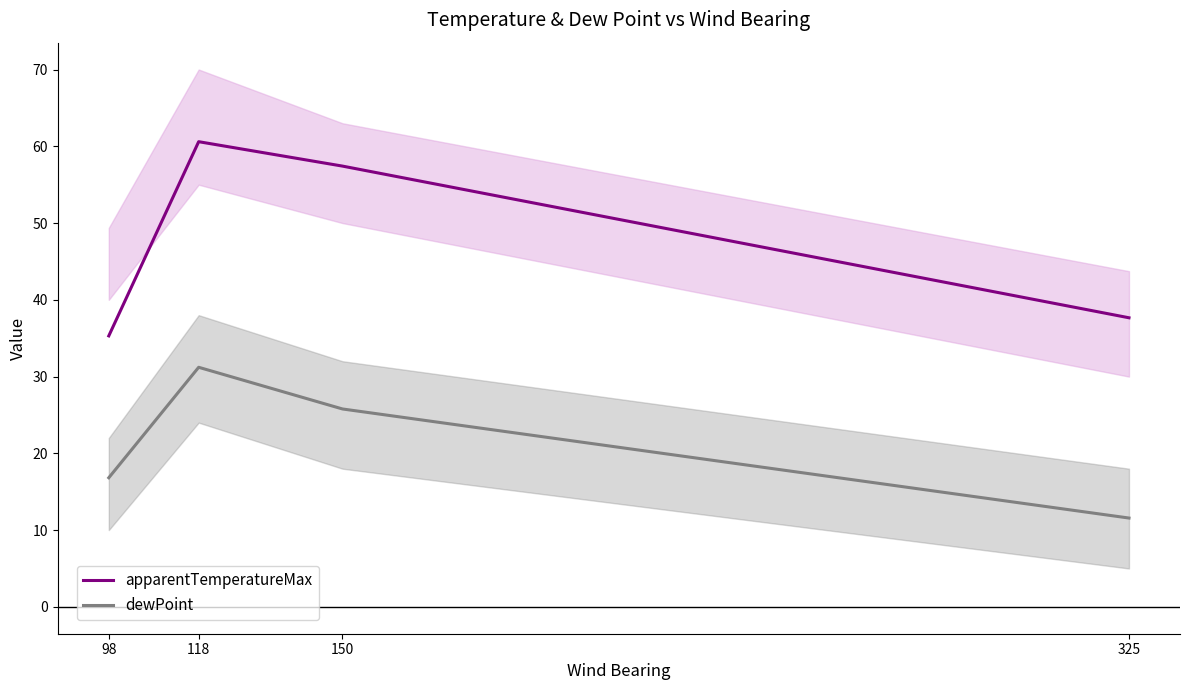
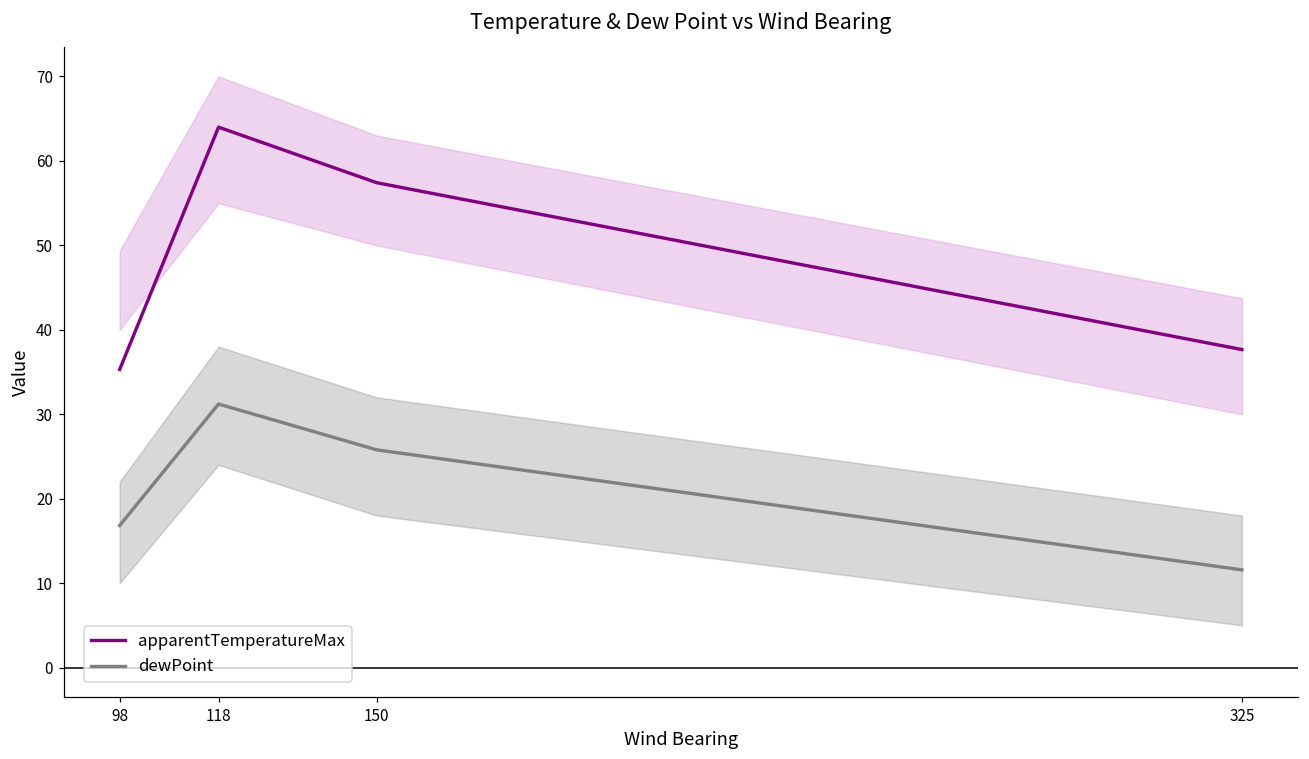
  {
    "apparentTemperatureMax": {
      "98": 35,
-     "118": 61,
+     "118": 64,
      "150": 57,
      "325": 38
    }
  }
